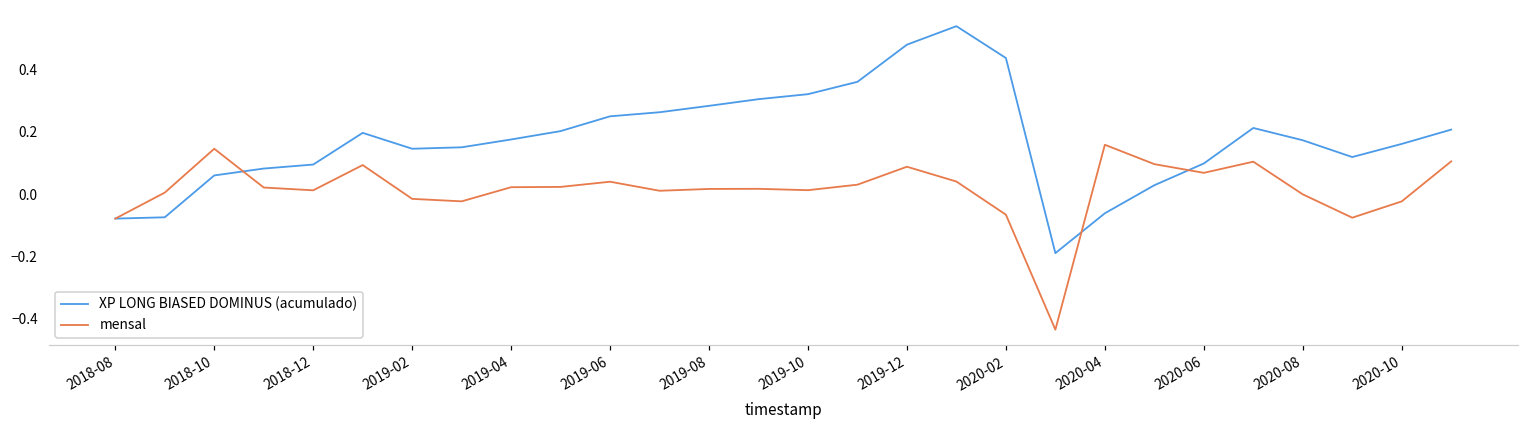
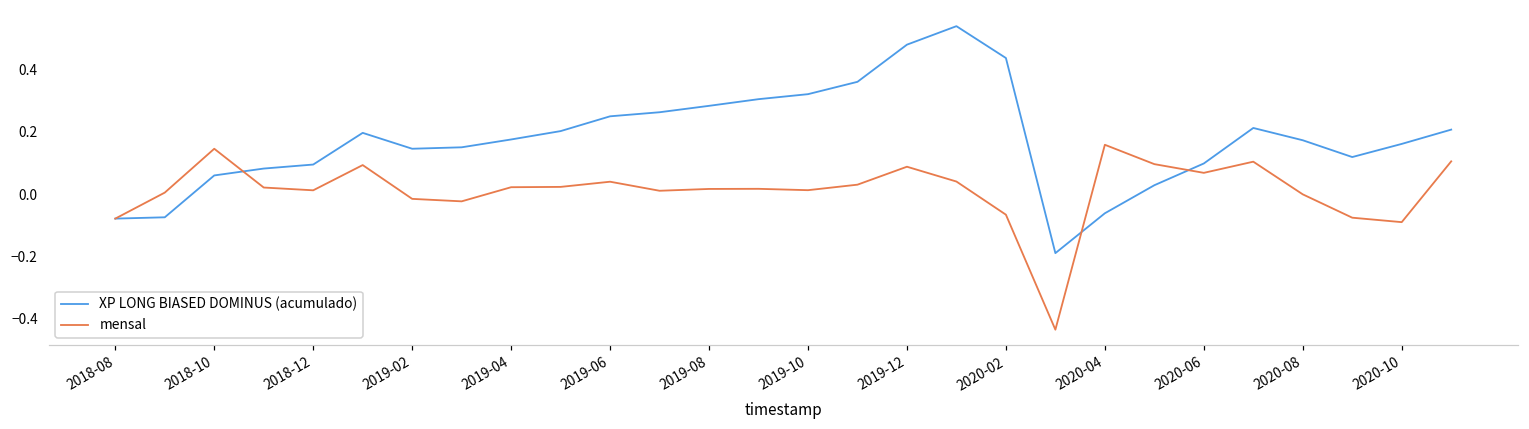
  {
    "XP LONG BIASED DOMINUS (acumulado)": {
      "2018-10": 0.06,
      "2018-12": 0.09,
      "2019-02": 0.15,
      "2019-04": 0.18,
      "2019-06": 0.25,
      "2019-08": 0.28,
      "2019-10": 0.32,
      "2019-12": 0.48,
      "2020-02": 0.44,
      "2020-04": -0.06,
      "2020-06": 0.10,
      "2020-08": 0.17,
      "2020-10": 0.16
    },
    "mensal": {
      "2018-10": 0.15,
      "2018-12": 0.01,
      "2019-02": -0.02,
      "2019-04": 0.02,
      "2019-06": 0.04,
      "2019-08": 0.02,
      "2019-10": 0.01,
      "2019-12": 0.09,
      "2020-02": -0.07,
      "2020-04": 0.16,
      "2020-06": 0.07,
      "2020-08": 0.00,
-     "2020-10": -0.02
+     "2020-10": -0.09
    }
  }
